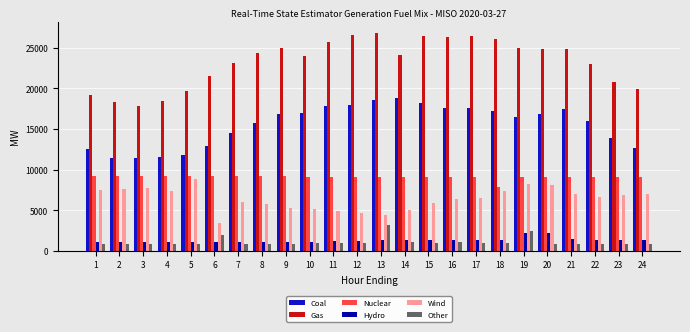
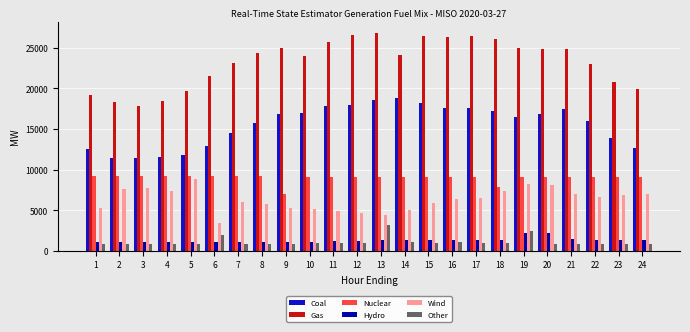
  {
    "Gas": {
      "1": 19000,
      "2": 18000,
      "3": 18000,
      "4": 18000,
      "5": 20000,
      "6": 21000,
      "7": 23000,
      "8": 24000,
      "9": 25000,
      "10": 24000,
      "11": 26000,
      "12": 27000,
      "13": 27000,
      "14": 24000,
      "15": 26000,
      "16": 26000,
      "17": 26000,
      "18": 26000,
      "19": 25000,
      "20": 25000,
      "21": 25000,
      "22": 23000,
      "23": 21000,
      "24": 20000
    },
    "Nuclear": {
      "1": 9000,
      "2": 9000,
      "3": 9000,
      "4": 9000,
      "5": 9000,
      "6": 9000,
      "7": 9000,
      "8": 9000,
-     "9": 9000,
+     "9": 7000,
      "10": 9000,
      "11": 9000,
      "12": 9000,
      "13": 9000,
      "14": 9000,
      "15": 9000,
      "16": 9000,
      "17": 9000,
      "18": 8000,
      "19": 9000,
      "20": 9000,
      "21": 9000,
      "22": 9000,
      "23": 9000,
      "24": 9000
    },
    "Wind": {
-     "1": 7000,
+     "1": 5000,
      "2": 8000,
      "3": 8000,
      "4": 7000,
      "5": 9000,
      "6": 3000,
      "7": 6000,
      "8": 6000,
      "9": 5000,
      "10": 5000,
      "11": 5000,
      "12": 5000,
      "13": 4000,
      "14": 5000,
      "15": 6000,
      "16": 6000,
      "17": 7000,
      "18": 7000,
      "19": 8000,
      "20": 8000,
      "21": 7000,
      "22": 7000,
      "23": 7000,
      "24": 7000
    },
    "Other": {
      "1": 1000,
      "2": 1000,
      "3": 1000,
      "4": 1000,
      "5": 1000,
      "6": 2000,
      "7": 1000,
      "8": 1000,
      "9": 1000,
      "10": 1000,
      "11": 1000,
      "12": 1000,
      "13": 3000,
      "14": 1000,
      "15": 1000,
      "16": 1000,
      "17": 1000,
      "18": 1000,
      "19": 2000,
      "20": 1000,
      "21": 1000,
      "22": 1000,
      "23": 1000,
      "24": 1000
    }
  }
